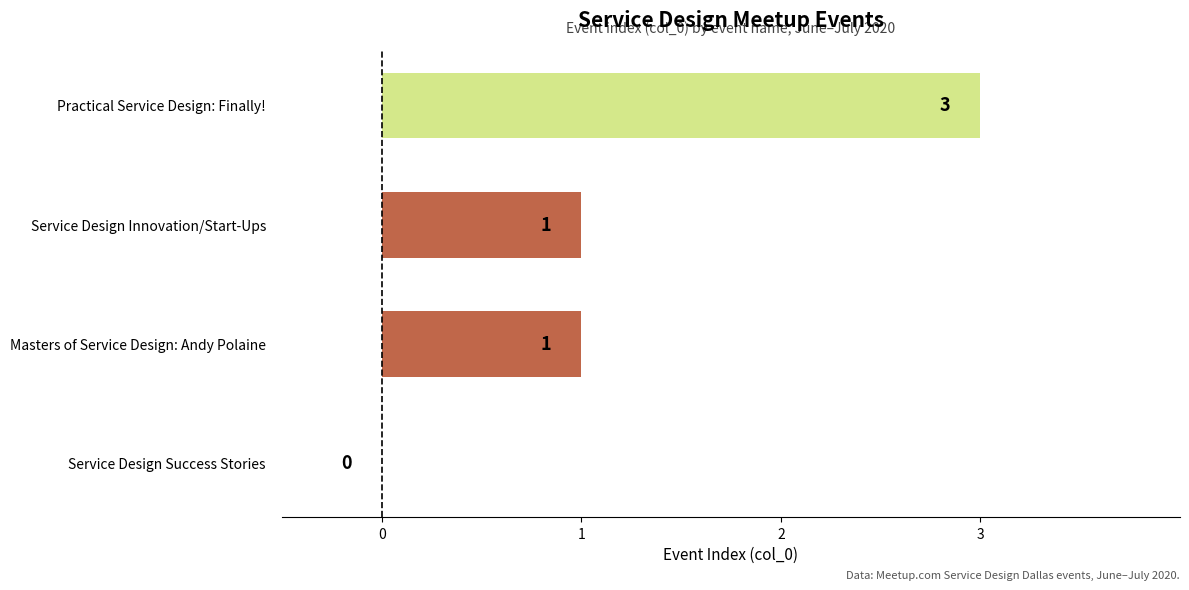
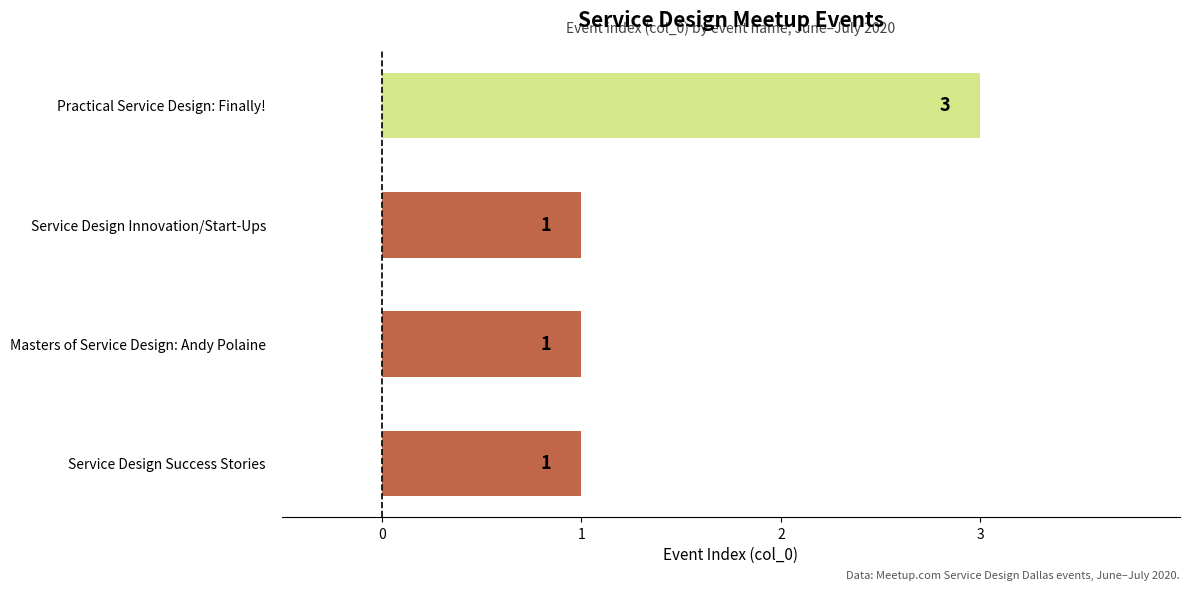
  {
    "Practical Service Design: Finally!": 3,
    "Service Design Innovation/Start-Ups": 1,
    "Masters of Service Design: Andy Polaine": 1,
-   "Service Design Success Stories": 0
+   "Service Design Success Stories": 1
  }
